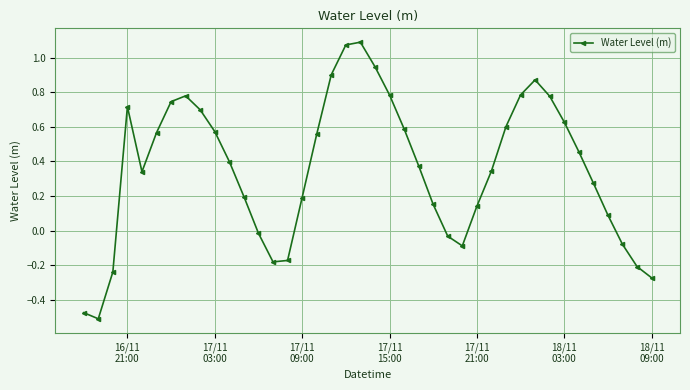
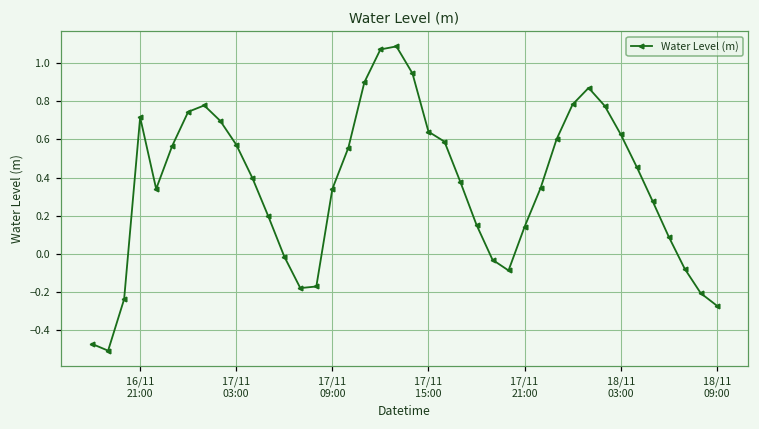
  {
    "16/11 21:00": 0.72,
    "17/11 03:00": 0.57,
-   "17/11 09:00": 0.19,
-   "17/11 15:00": 0.78,
+   "17/11 09:00": 0.34,
+   "17/11 15:00": 0.64,
    "17/11 21:00": 0.14,
    "18/11 03:00": 0.63,
    "18/11 09:00": -0.27
  }
